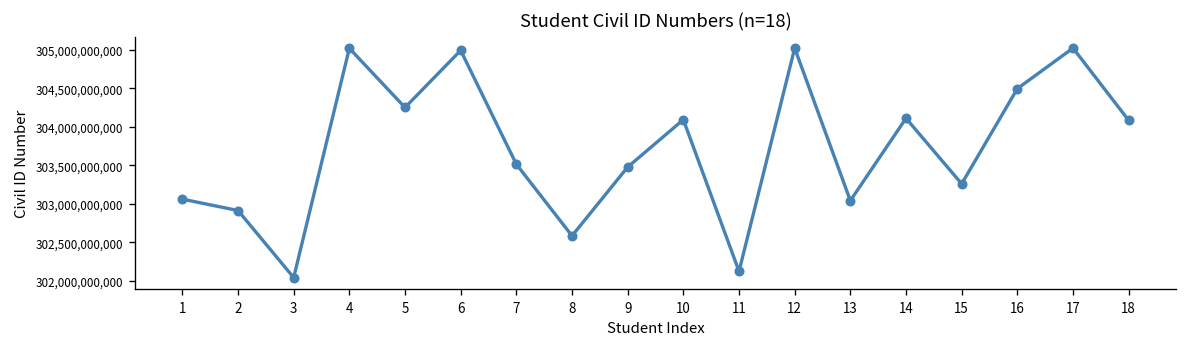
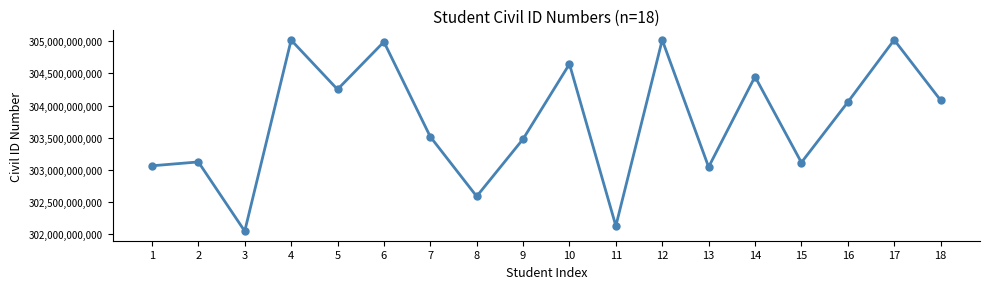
  {
    "1": "303,100,000,000",
-   "2": "302,900,000,000",
+   "2": "303,100,000,000",
    "3": "302,000,000,000",
    "4": "305,000,000,000",
    "5": "304,300,000,000",
    "6": "305,000,000,000",
    "7": "303,500,000,000",
    "8": "302,600,000,000",
    "9": "303,500,000,000",
-   "10": "304,100,000,000",
+   "10": "304,600,000,000",
    "11": "302,100,000,000",
    "12": "305,000,000,000",
    "13": "303,000,000,000",
-   "14": "304,100,000,000",
-   "15": "303,300,000,000",
-   "16": "304,500,000,000",
+   "14": "304,500,000,000",
+   "15": "303,100,000,000",
+   "16": "304,100,000,000",
    "17": "305,000,000,000",
    "18": "304,100,000,000"
  }
